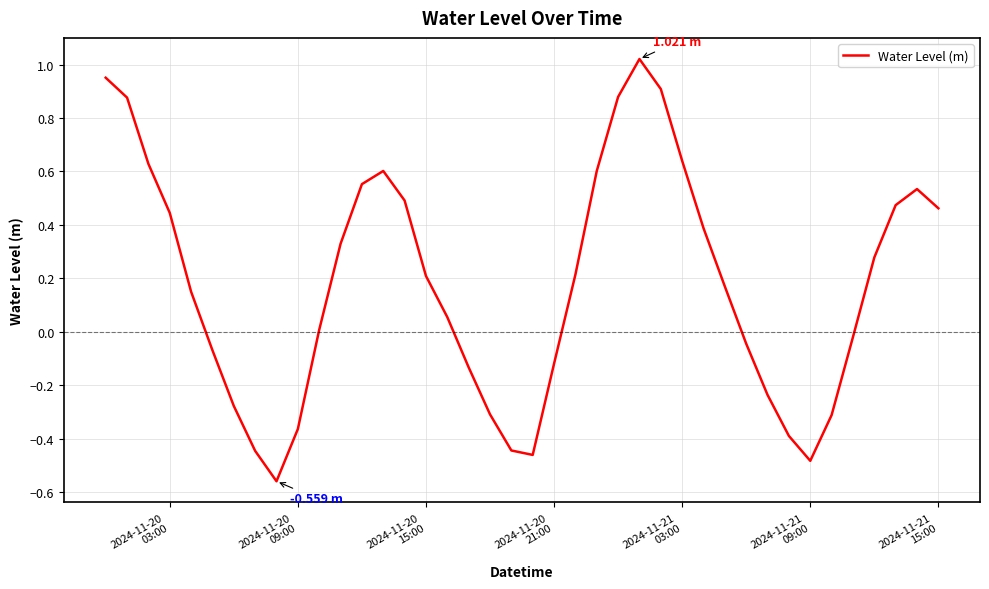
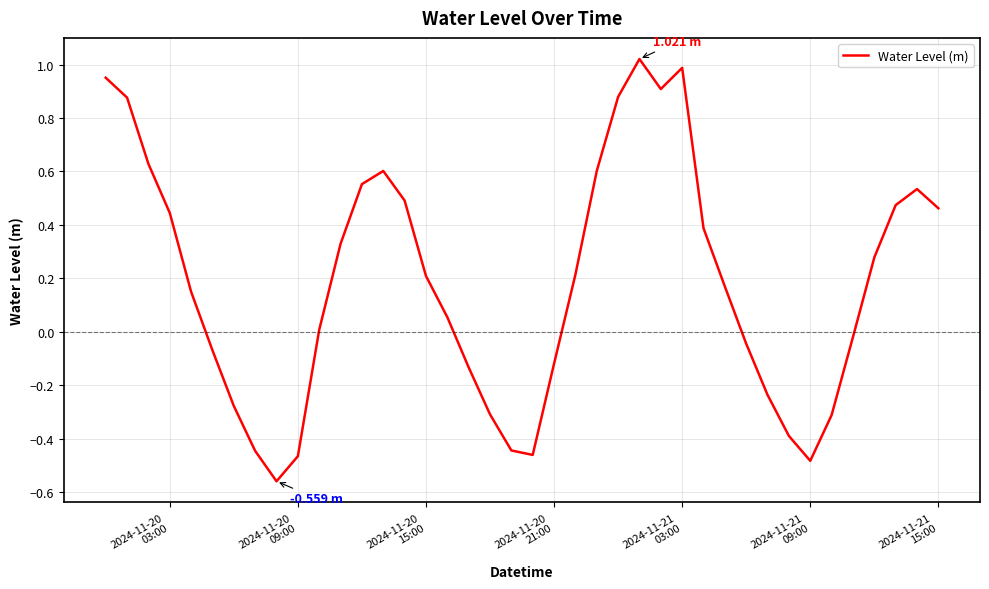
  {
    "2024-11-20 03:00": 0.44,
-   "2024-11-20 09:00": -0.36,
+   "2024-11-20 09:00": -0.47,
    "2024-11-20 15:00": 0.21,
    "2024-11-20 21:00": -0.12,
-   "2024-11-21 03:00": 0.64,
+   "2024-11-21 03:00": 0.99,
    "2024-11-21 09:00": -0.48,
    "2024-11-21 15:00": 0.46
  }
